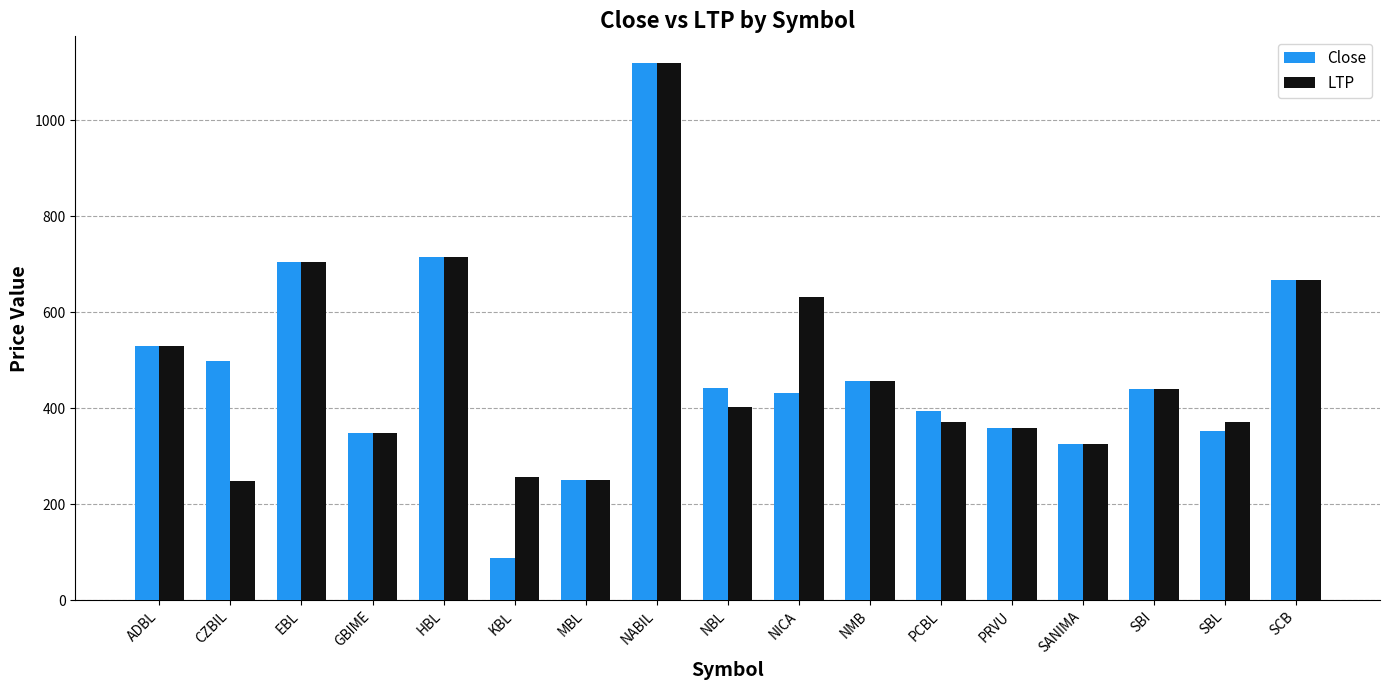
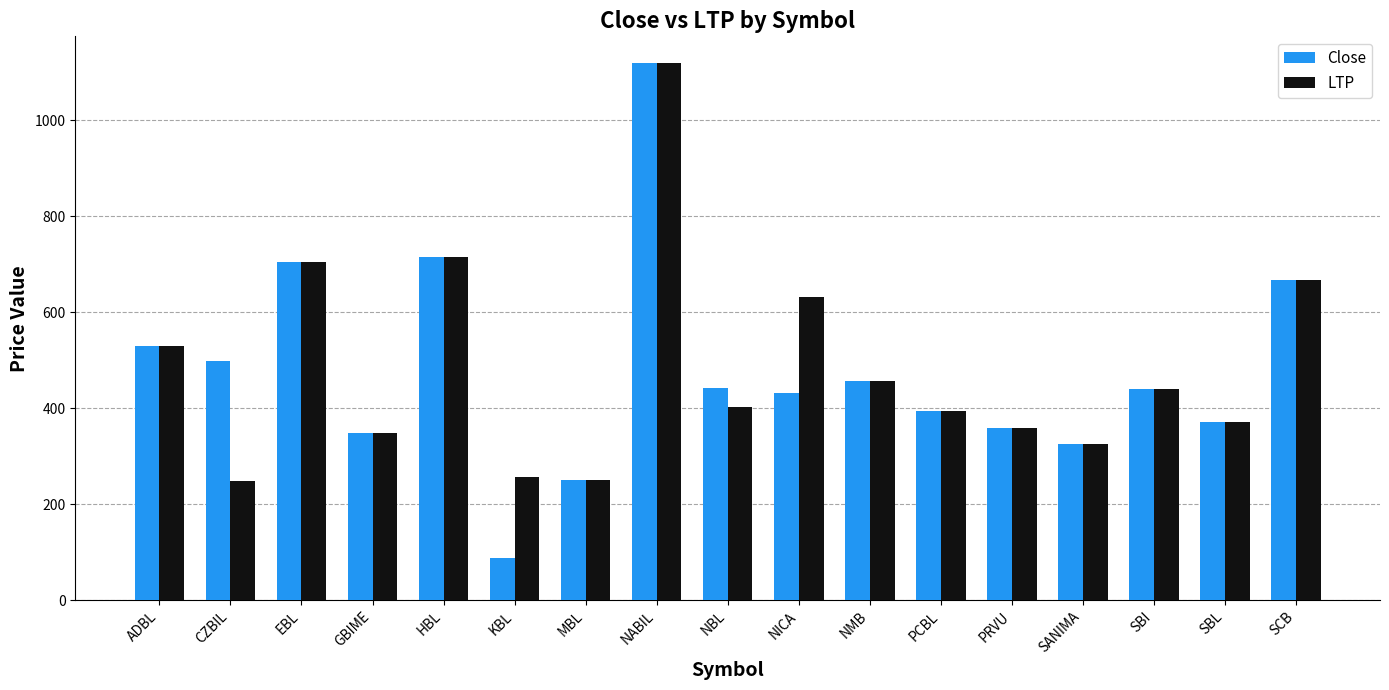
  {
    "Close": {
      "ADBL": 530,
      "CZBIL": 500,
      "EBL": 710,
      "GBIME": 350,
      "HBL": 720,
      "KBL": 90,
      "MBL": 250,
      "NABIL": 1120,
      "NBL": 440,
      "NICA": 430,
      "NMB": 460,
      "PCBL": 390,
      "PRVU": 360,
      "SANIMA": 330,
      "SBI": 440,
-     "SBL": 350,
+     "SBL": 370,
      "SCB": 670
    },
    "LTP": {
      "ADBL": 530,
      "CZBIL": 250,
      "EBL": 710,
      "GBIME": 350,
      "HBL": 720,
      "KBL": 260,
      "MBL": 250,
      "NABIL": 1120,
      "NBL": 400,
      "NICA": 630,
      "NMB": 460,
-     "PCBL": 370,
+     "PCBL": 390,
      "PRVU": 360,
      "SANIMA": 330,
      "SBI": 440,
      "SBL": 370,
      "SCB": 670
    }
  }
